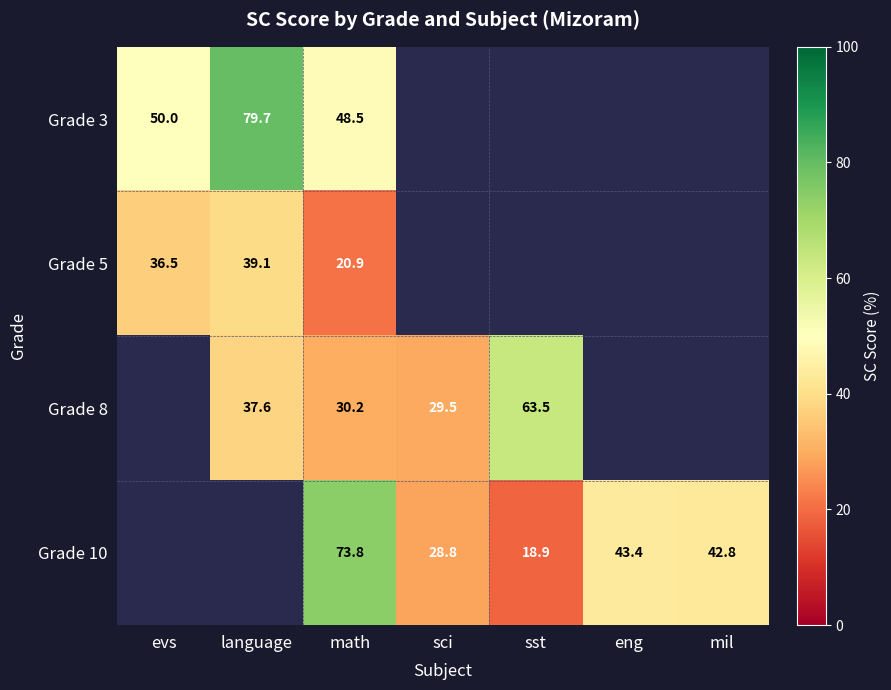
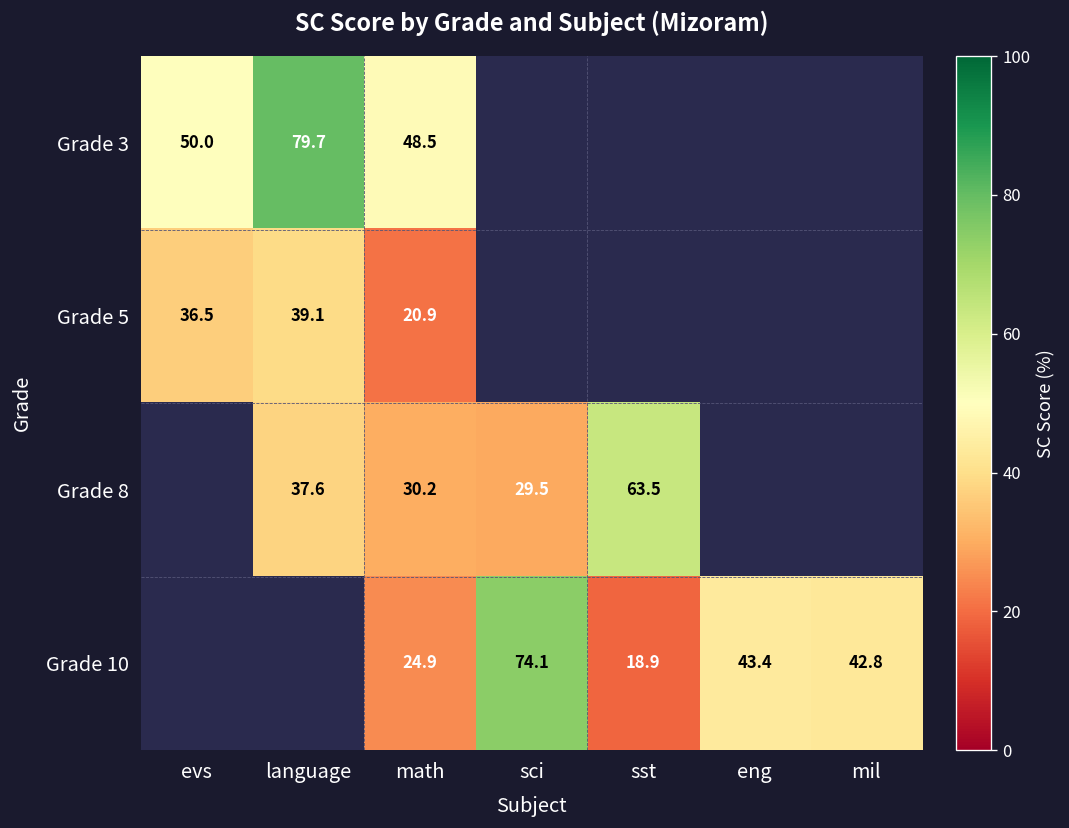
  {
    "Grade 3": {
      "evs": 50.0,
      "language": 79.7,
      "math": 48.5
    },
    "Grade 5": {
      "evs": 36.5,
      "language": 39.1,
      "math": 20.9
    },
    "Grade 8": {
      "language": 37.6,
      "math": 30.2,
      "sci": 29.5,
      "sst": 63.5
    },
    "Grade 10": {
-     "math": 73.8,
-     "sci": 28.8,
+     "math": 24.9,
+     "sci": 74.1,
      "sst": 18.9,
      "eng": 43.4,
      "mil": 42.8
    }
  }
